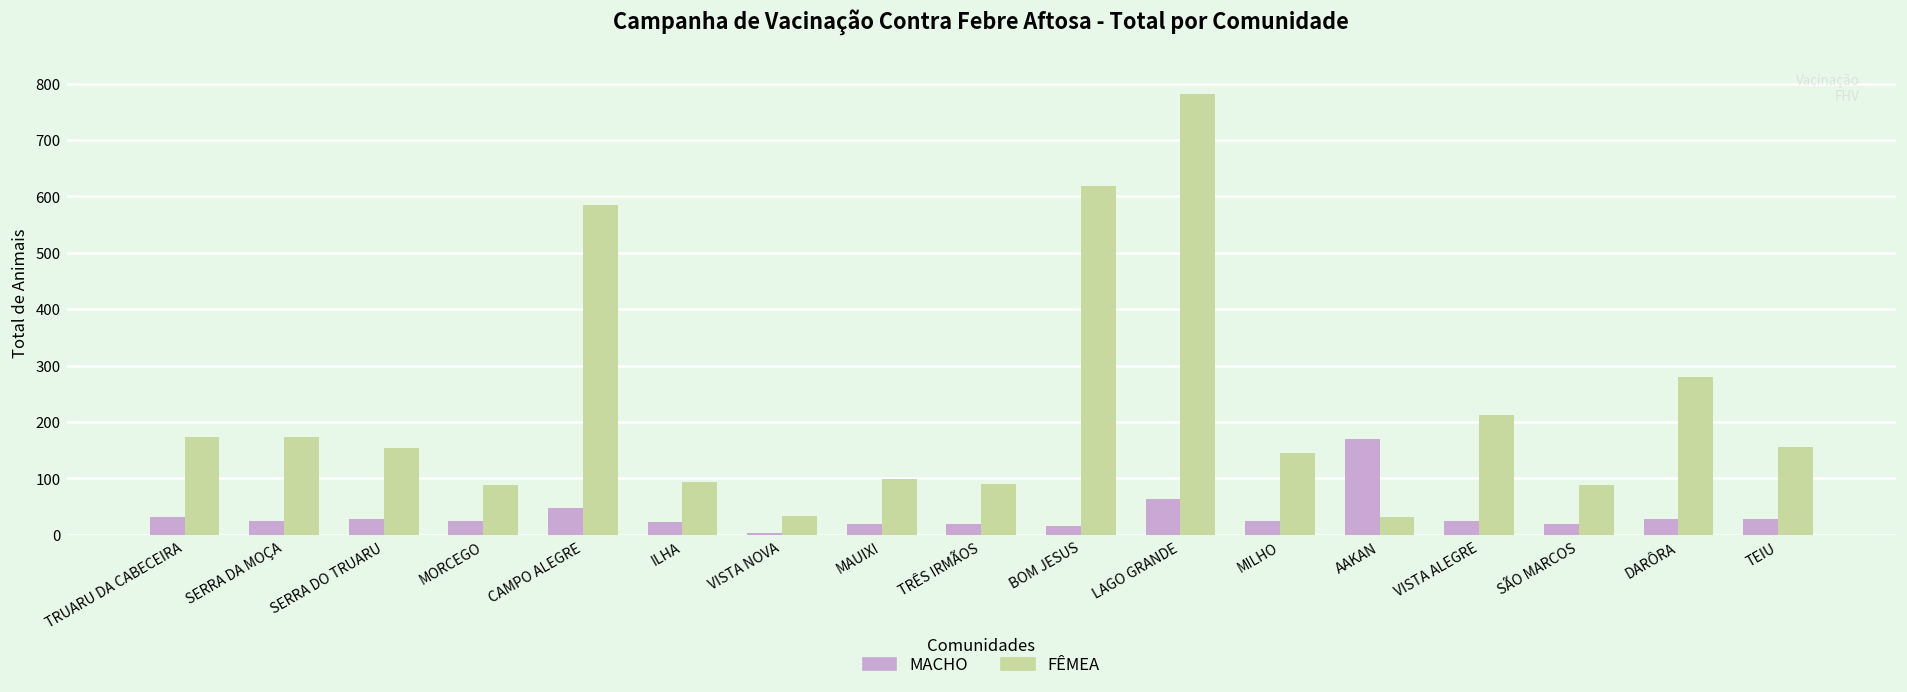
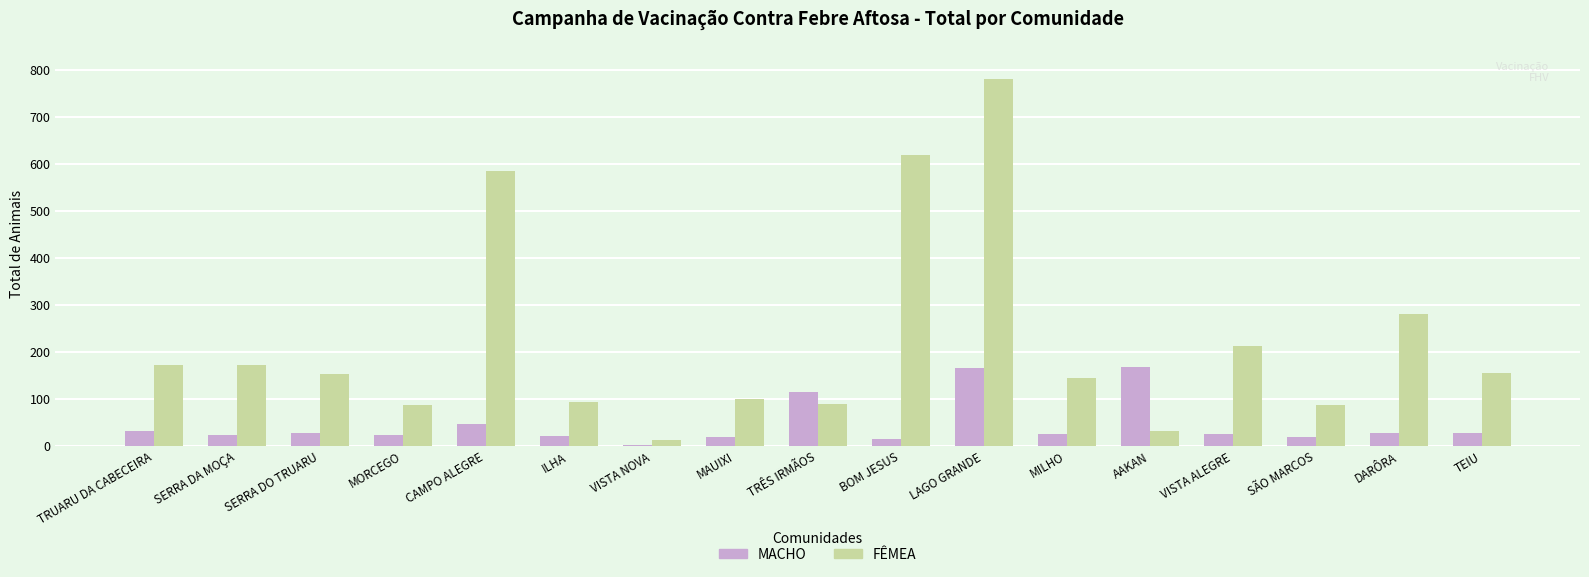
  {
    "MACHO": {
      "TRUARU DA CABECEIRA": 30,
      "SERRA DA MOÇA": 20,
      "SERRA DO TRUARU": 30,
      "MORCEGO": 20,
      "CAMPO ALEGRE": 50,
      "ILHA": 20,
      "MAUIXI": 20,
-     "TRÊS IRMÃOS": 20,
+     "TRÊS IRMÃOS": 110,
      "BOM JESUS": 20,
-     "LAGO GRANDE": 60,
+     "LAGO GRANDE": 170,
      "MILHO": 30,
      "AAKAN": 170,
      "VISTA ALEGRE": 30,
      "SÃO MARCOS": 20,
      "DARÔRA": 30,
      "TEIU": 30
    },
    "FÊMEA": {
      "TRUARU DA CABECEIRA": 170,
      "SERRA DA MOÇA": 170,
      "SERRA DO TRUARU": 150,
      "MORCEGO": 90,
      "CAMPO ALEGRE": 580,
      "ILHA": 90,
-     "VISTA NOVA": 30,
+     "VISTA NOVA": 10,
      "MAUIXI": 100,
      "TRÊS IRMÃOS": 90,
      "BOM JESUS": 620,
      "LAGO GRANDE": 780,
      "MILHO": 140,
      "AAKAN": 30,
      "VISTA ALEGRE": 210,
      "SÃO MARCOS": 90,
      "DARÔRA": 280,
      "TEIU": 160
    }
  }
